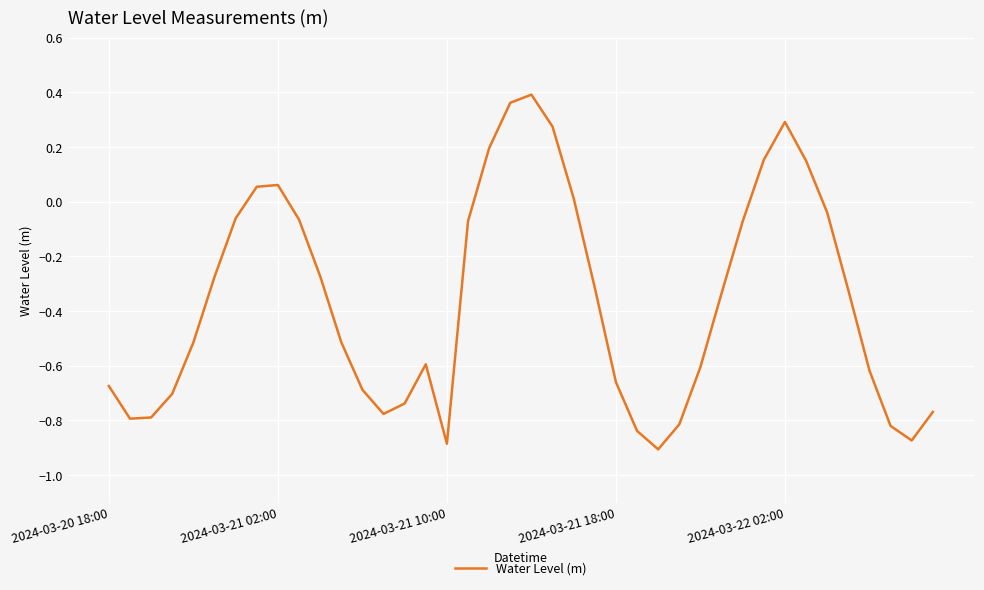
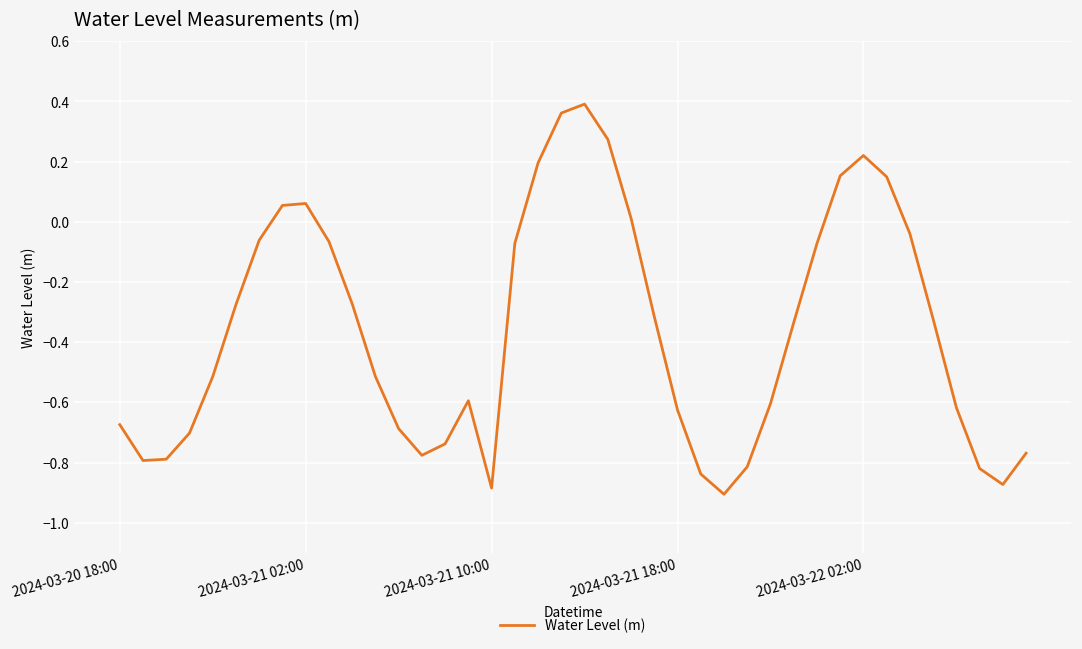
  {
    "2024-03-20 18:00": -0.67,
    "2024-03-21 02:00": 0.06,
    "2024-03-21 10:00": -0.89,
-   "2024-03-21 18:00": -0.66,
-   "2024-03-22 02:00": 0.29
+   "2024-03-21 18:00": -0.63,
+   "2024-03-22 02:00": 0.22
  }
